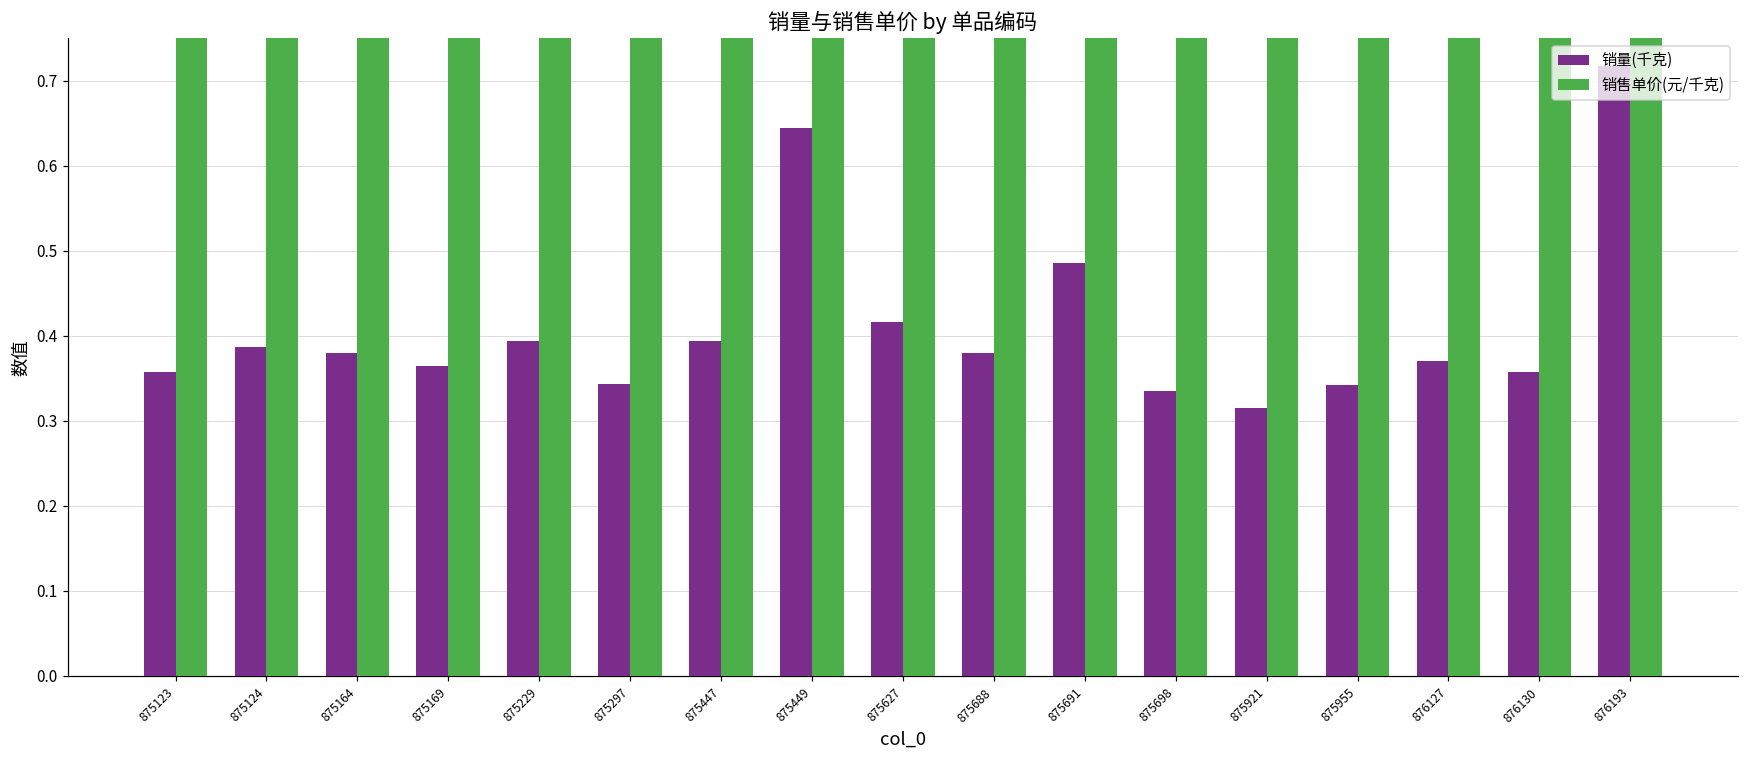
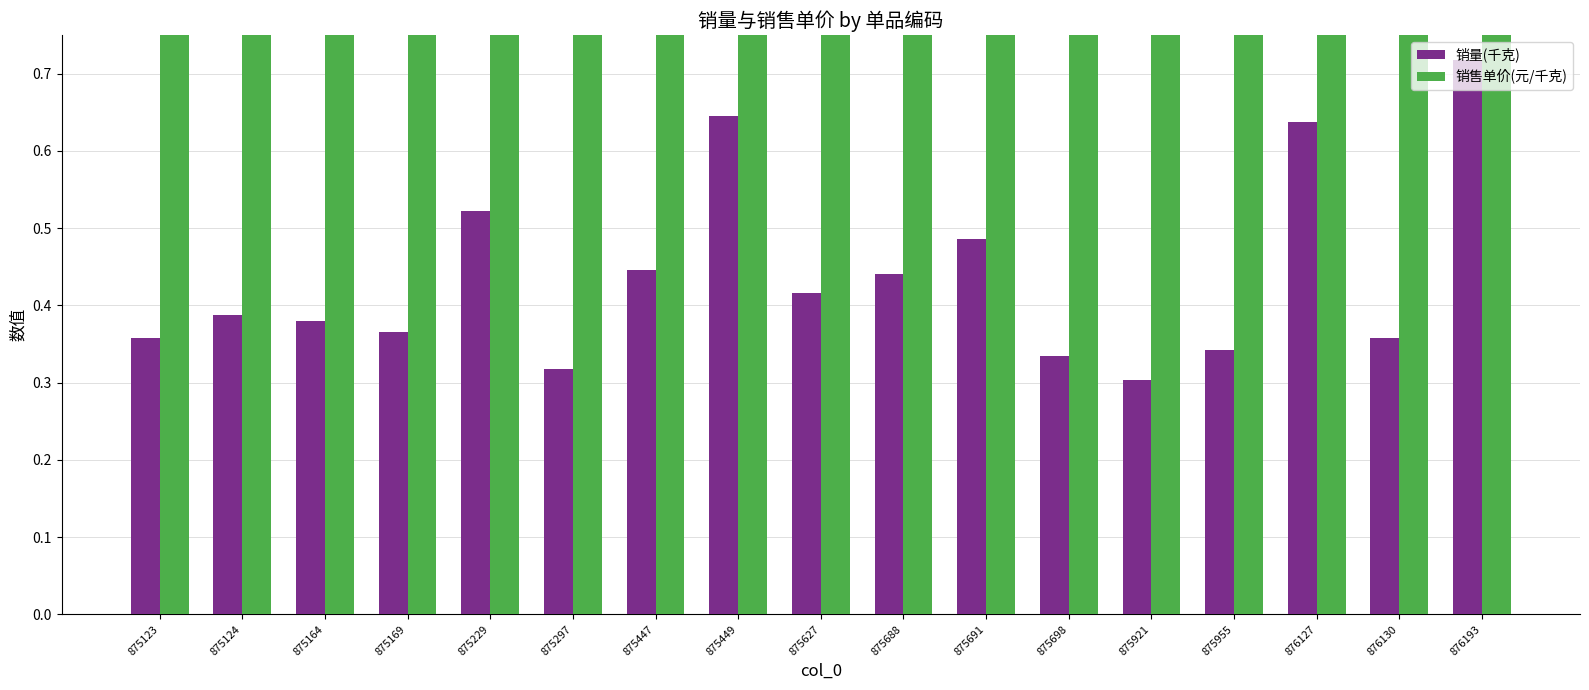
  {
    "销量(千克)": {
      "875123": 0.36,
      "875124": 0.39,
      "875164": 0.38,
      "875169": 0.37,
-     "875229": 0.39,
-     "875297": 0.34,
-     "875447": 0.39,
+     "875229": 0.52,
+     "875297": 0.32,
+     "875447": 0.45,
      "875449": 0.65,
      "875627": 0.42,
-     "875688": 0.38,
+     "875688": 0.44,
      "875691": 0.49,
      "875698": 0.34,
-     "875921": 0.32,
+     "875921": 0.30,
      "875955": 0.34,
-     "876127": 0.37,
+     "876127": 0.64,
      "876130": 0.36
    }
  }
